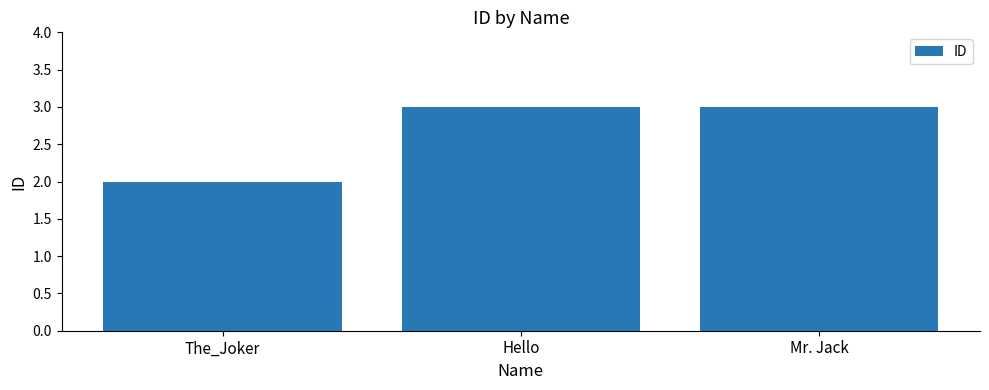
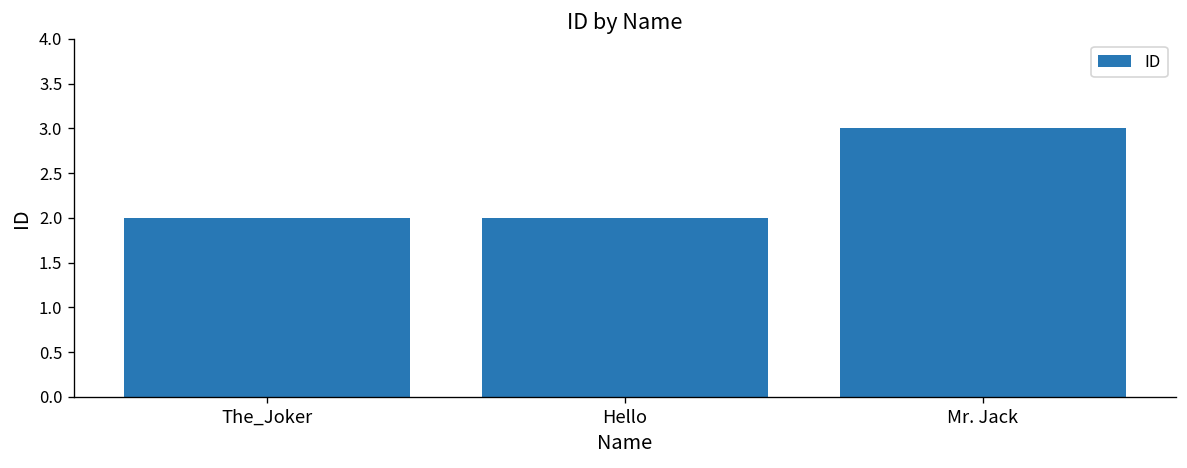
  {
    "The_Joker": 2,
-   "Hello": 3,
+   "Hello": 2,
    "Mr. Jack": 3
  }
